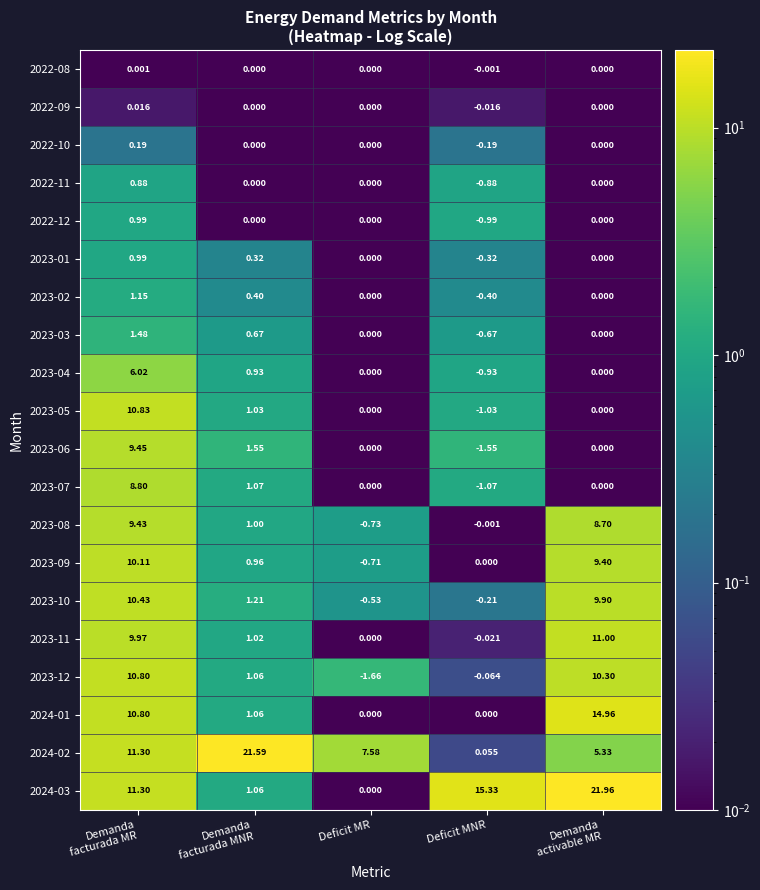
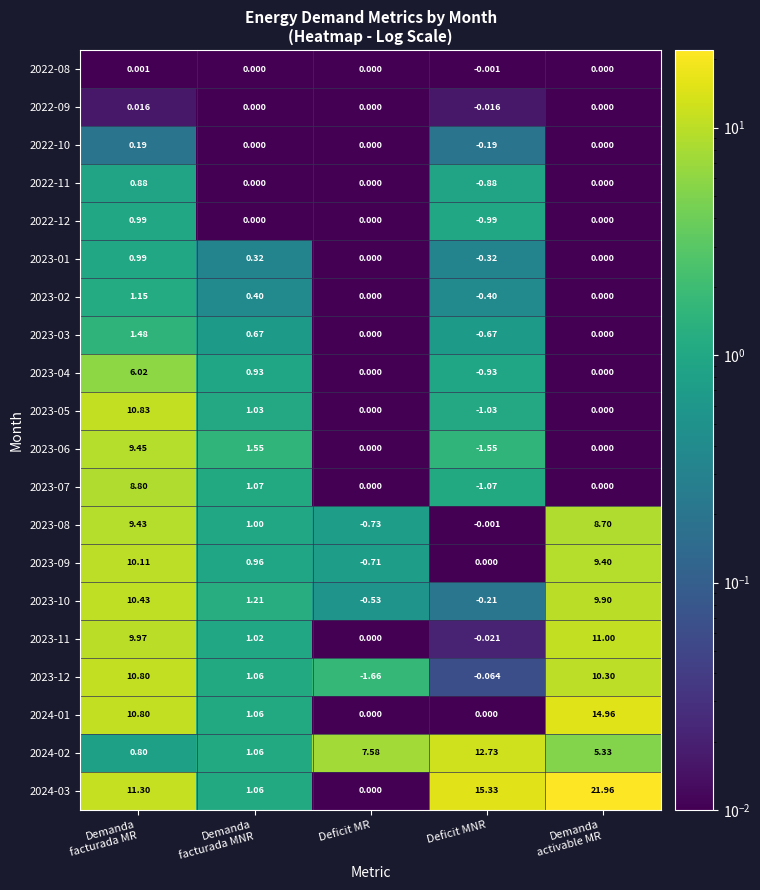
  {
    "2022-08": {
      "Demanda facturada MR": 0.001,
      "Demanda facturada MNR": 0.000,
      "Deficit MR": 0.000,
      "Deficit MNR": -0.001,
      "Demanda activable MR": 0.000
    },
    "2022-09": {
      "Demanda facturada MR": 0.016,
      "Demanda facturada MNR": 0.000,
      "Deficit MR": 0.000,
      "Deficit MNR": -0.016,
      "Demanda activable MR": 0.000
    },
    "2022-10": {
      "Demanda facturada MR": 0.19,
      "Demanda facturada MNR": 0.000,
      "Deficit MR": 0.000,
      "Deficit MNR": -0.19,
      "Demanda activable MR": 0.000
    },
    "2022-11": {
      "Demanda facturada MR": 0.88,
      "Demanda facturada MNR": 0.000,
      "Deficit MR": 0.000,
      "Deficit MNR": -0.88,
      "Demanda activable MR": 0.000
    },
    "2022-12": {
      "Demanda facturada MR": 0.99,
      "Demanda facturada MNR": 0.000,
      "Deficit MR": 0.000,
      "Deficit MNR": -0.99,
      "Demanda activable MR": 0.000
    },
    "2023-01": {
      "Demanda facturada MR": 0.99,
      "Demanda facturada MNR": 0.32,
      "Deficit MR": 0.000,
      "Deficit MNR": -0.32,
      "Demanda activable MR": 0.000
    },
    "2023-02": {
      "Demanda facturada MR": 1.15,
      "Demanda facturada MNR": 0.40,
      "Deficit MR": 0.000,
      "Deficit MNR": -0.40,
      "Demanda activable MR": 0.000
    },
    "2023-03": {
      "Demanda facturada MR": 1.48,
      "Demanda facturada MNR": 0.67,
      "Deficit MR": 0.000,
      "Deficit MNR": -0.67,
      "Demanda activable MR": 0.000
    },
    "2023-04": {
      "Demanda facturada MR": 6.02,
      "Demanda facturada MNR": 0.93,
      "Deficit MR": 0.000,
      "Deficit MNR": -0.93,
      "Demanda activable MR": 0.000
    },
    "2023-05": {
      "Demanda facturada MR": 10.83,
      "Demanda facturada MNR": 1.03,
      "Deficit MR": 0.000,
      "Deficit MNR": -1.03,
      "Demanda activable MR": 0.000
    },
    "2023-06": {
      "Demanda facturada MR": 9.45,
      "Demanda facturada MNR": 1.55,
      "Deficit MR": 0.000,
      "Deficit MNR": -1.55,
      "Demanda activable MR": 0.000
    },
    "2023-07": {
      "Demanda facturada MR": 8.80,
      "Demanda facturada MNR": 1.07,
      "Deficit MR": 0.000,
      "Deficit MNR": -1.07,
      "Demanda activable MR": 0.000
    },
    "2023-08": {
      "Demanda facturada MR": 9.43,
      "Demanda facturada MNR": 1.00,
      "Deficit MR": -0.73,
      "Deficit MNR": -0.001,
      "Demanda activable MR": 8.70
    },
    "2023-09": {
      "Demanda facturada MR": 10.11,
      "Demanda facturada MNR": 0.96,
      "Deficit MR": -0.71,
      "Deficit MNR": 0.000,
      "Demanda activable MR": 9.40
    },
    "2023-10": {
      "Demanda facturada MR": 10.43,
      "Demanda facturada MNR": 1.21,
      "Deficit MR": -0.53,
      "Deficit MNR": -0.21,
      "Demanda activable MR": 9.90
    },
    "2023-11": {
      "Demanda facturada MR": 9.97,
      "Demanda facturada MNR": 1.02,
      "Deficit MR": 0.000,
      "Deficit MNR": -0.021,
      "Demanda activable MR": 11.00
    },
    "2023-12": {
      "Demanda facturada MR": 10.80,
      "Demanda facturada MNR": 1.06,
      "Deficit MR": -1.66,
      "Deficit MNR": -0.064,
      "Demanda activable MR": 10.30
    },
    "2024-01": {
      "Demanda facturada MR": 10.80,
      "Demanda facturada MNR": 1.06,
      "Deficit MR": 0.000,
      "Deficit MNR": 0.000,
      "Demanda activable MR": 14.96
    },
    "2024-02": {
-     "Demanda facturada MR": 11.30,
-     "Demanda facturada MNR": 21.59,
+     "Demanda facturada MR": 0.80,
+     "Demanda facturada MNR": 1.06,
      "Deficit MR": 7.58,
-     "Deficit MNR": 0.055,
+     "Deficit MNR": 12.73,
      "Demanda activable MR": 5.33
    },
    "2024-03": {
      "Demanda facturada MR": 11.30,
      "Demanda facturada MNR": 1.06,
      "Deficit MR": 0.000,
      "Deficit MNR": 15.33,
      "Demanda activable MR": 21.96
    }
  }
